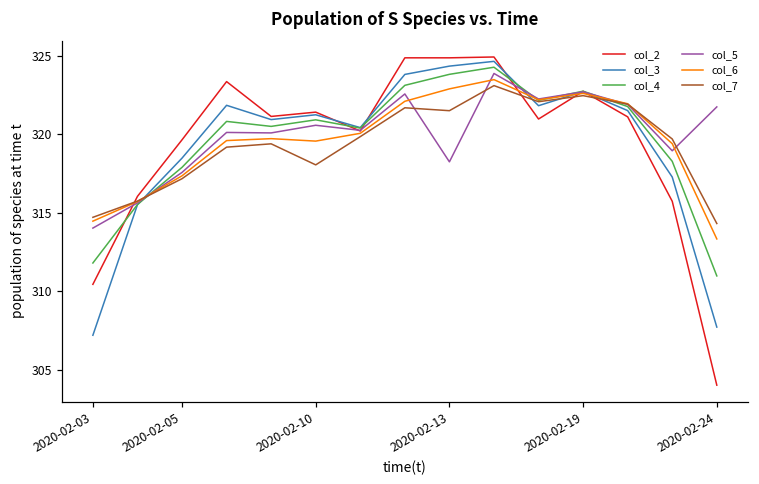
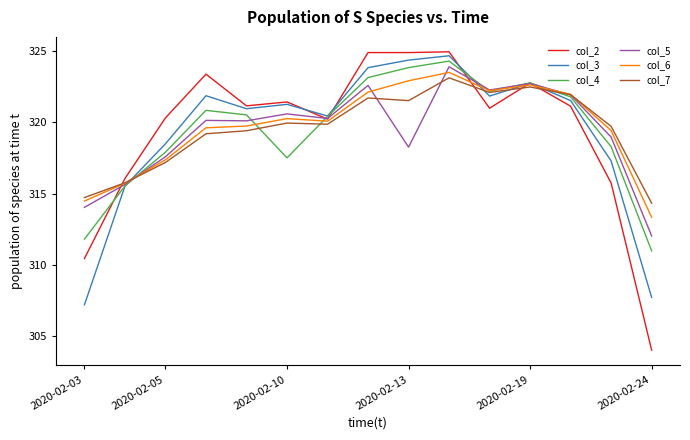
  {
    "col_2": {
      "2020-02-03": 310.5,
-     "2020-02-05": 319.7,
+     "2020-02-05": 320.3,
      "2020-02-13": 324.9,
      "2020-02-24": 304.0
    },
    "col_3": {
      "2020-02-03": 307.2,
      "2020-02-05": 318.5,
      "2020-02-13": 324.3,
      "2020-02-24": 307.7
    },
    "col_4": {
      "2020-02-03": 311.8,
      "2020-02-05": 317.9,
-     "2020-02-10": 320.9,
+     "2020-02-10": 317.5,
      "2020-02-13": 323.8,
      "2020-02-24": 311.0
    },
    "col_5": {
      "2020-02-03": 314.0,
      "2020-02-05": 317.6,
      "2020-02-10": 320.6,
      "2020-02-13": 318.2,
-     "2020-02-24": 321.7
+     "2020-02-24": 312.0
    },
    "col_6": {
      "2020-02-03": 314.5,
      "2020-02-05": 317.4,
-     "2020-02-10": 319.6,
+     "2020-02-10": 320.2,
      "2020-02-13": 322.9,
      "2020-02-24": 313.3
    },
    "col_7": {
      "2020-02-03": 314.7,
      "2020-02-05": 317.2,
-     "2020-02-10": 318.1,
+     "2020-02-10": 319.9,
      "2020-02-13": 321.5,
      "2020-02-24": 314.3
    }
  }
